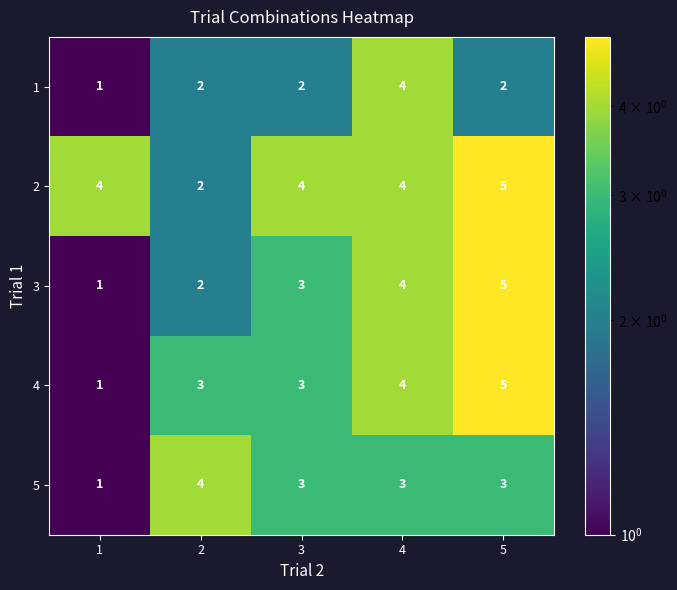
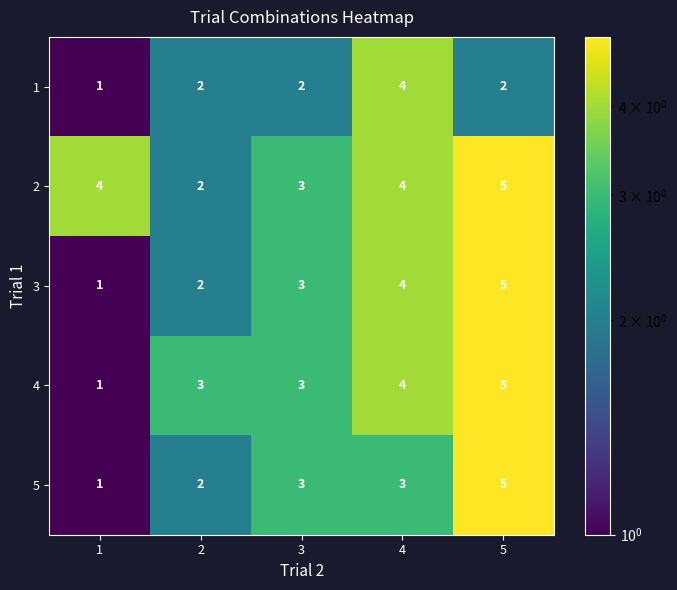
  {
    "1": {
      "1": 1,
      "2": 2,
      "3": 2,
      "4": 4,
      "5": 2
    },
    "2": {
      "1": 4,
      "2": 2,
-     "3": 4,
+     "3": 3,
      "4": 4,
      "5": 5
    },
    "3": {
      "1": 1,
      "2": 2,
      "3": 3,
      "4": 4,
      "5": 5
    },
    "4": {
      "1": 1,
      "2": 3,
      "3": 3,
      "4": 4,
      "5": 5
    },
    "5": {
      "1": 1,
-     "2": 4,
+     "2": 2,
      "3": 3,
      "4": 3,
-     "5": 3
+     "5": 5
    }
  }
